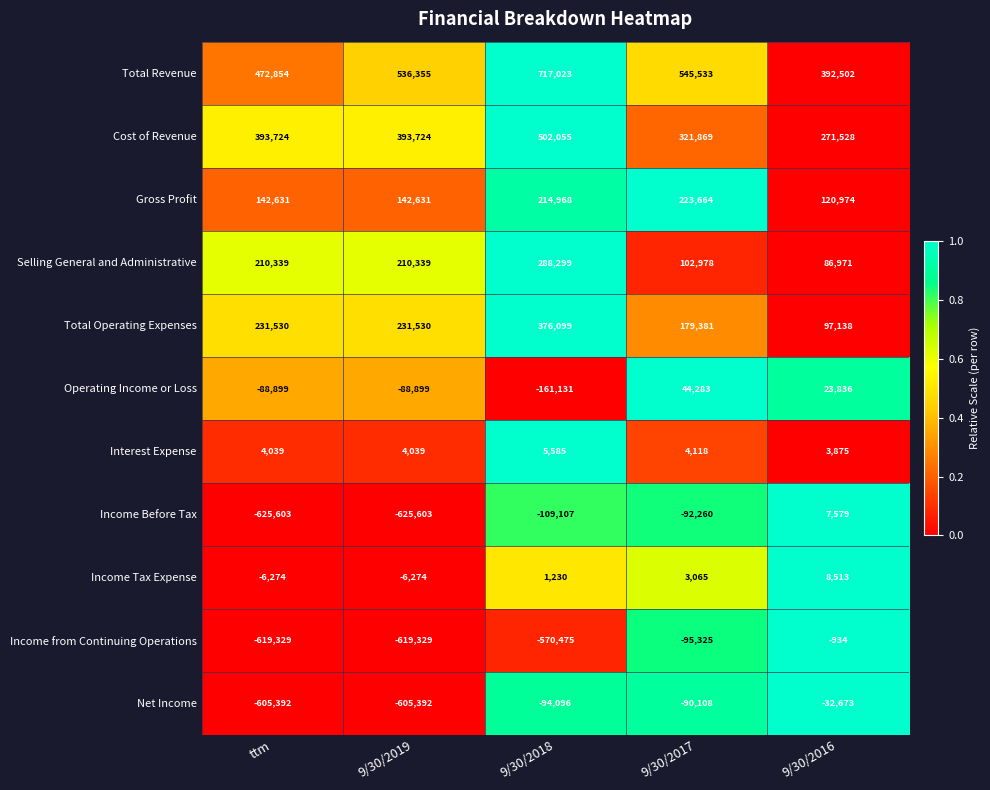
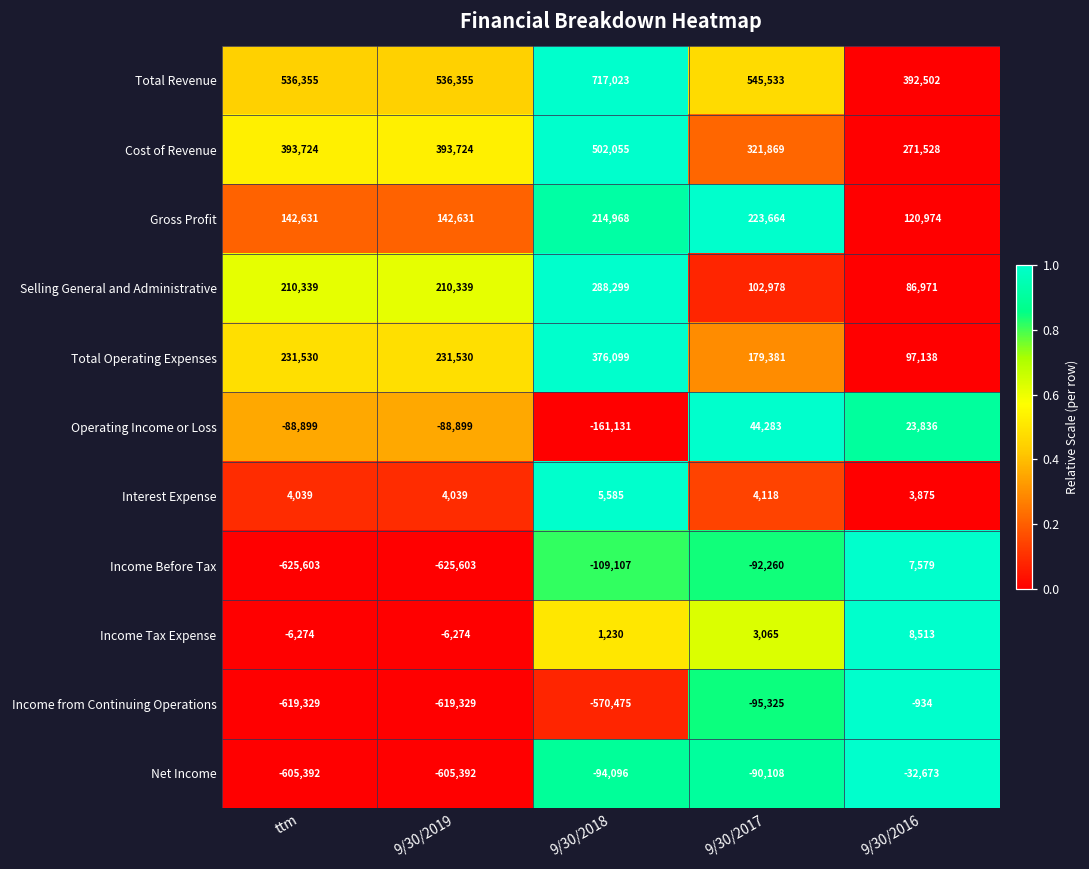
  {
    "Total Revenue": {
-     "ttm": "472,854",
+     "ttm": "536,355",
      "9/30/2019": "536,355",
      "9/30/2018": "717,023",
      "9/30/2017": "545,533",
      "9/30/2016": "392,502"
    },
    "Cost of Revenue": {
      "ttm": "393,724",
      "9/30/2019": "393,724",
      "9/30/2018": "502,055",
      "9/30/2017": "321,869",
      "9/30/2016": "271,528"
    },
    "Gross Profit": {
      "ttm": "142,631",
      "9/30/2019": "142,631",
      "9/30/2018": "214,968",
      "9/30/2017": "223,664",
      "9/30/2016": "120,974"
    },
    "Selling General and Administrative": {
      "ttm": "210,339",
      "9/30/2019": "210,339",
      "9/30/2018": "288,299",
      "9/30/2017": "102,978",
      "9/30/2016": "86,971"
    },
    "Total Operating Expenses": {
      "ttm": "231,530",
      "9/30/2019": "231,530",
      "9/30/2018": "376,099",
      "9/30/2017": "179,381",
      "9/30/2016": "97,138"
    },
    "Operating Income or Loss": {
      "ttm": "-88,899",
      "9/30/2019": "-88,899",
      "9/30/2018": "-161,131",
      "9/30/2017": "44,283",
      "9/30/2016": "23,836"
    },
    "Interest Expense": {
      "ttm": "4,039",
      "9/30/2019": "4,039",
      "9/30/2018": "5,585",
      "9/30/2017": "4,118",
      "9/30/2016": "3,875"
    },
    "Income Before Tax": {
      "ttm": "-625,603",
      "9/30/2019": "-625,603",
      "9/30/2018": "-109,107",
      "9/30/2017": "-92,260",
      "9/30/2016": "7,579"
    },
    "Income Tax Expense": {
      "ttm": "-6,274",
      "9/30/2019": "-6,274",
      "9/30/2018": "1,230",
      "9/30/2017": "3,065",
      "9/30/2016": "8,513"
    },
    "Income from Continuing Operations": {
      "ttm": "-619,329",
      "9/30/2019": "-619,329",
      "9/30/2018": "-570,475",
      "9/30/2017": "-95,325",
      "9/30/2016": "-934"
    },
    "Net Income": {
      "ttm": "-605,392",
      "9/30/2019": "-605,392",
      "9/30/2018": "-94,096",
      "9/30/2017": "-90,108",
      "9/30/2016": "-32,673"
    }
  }
